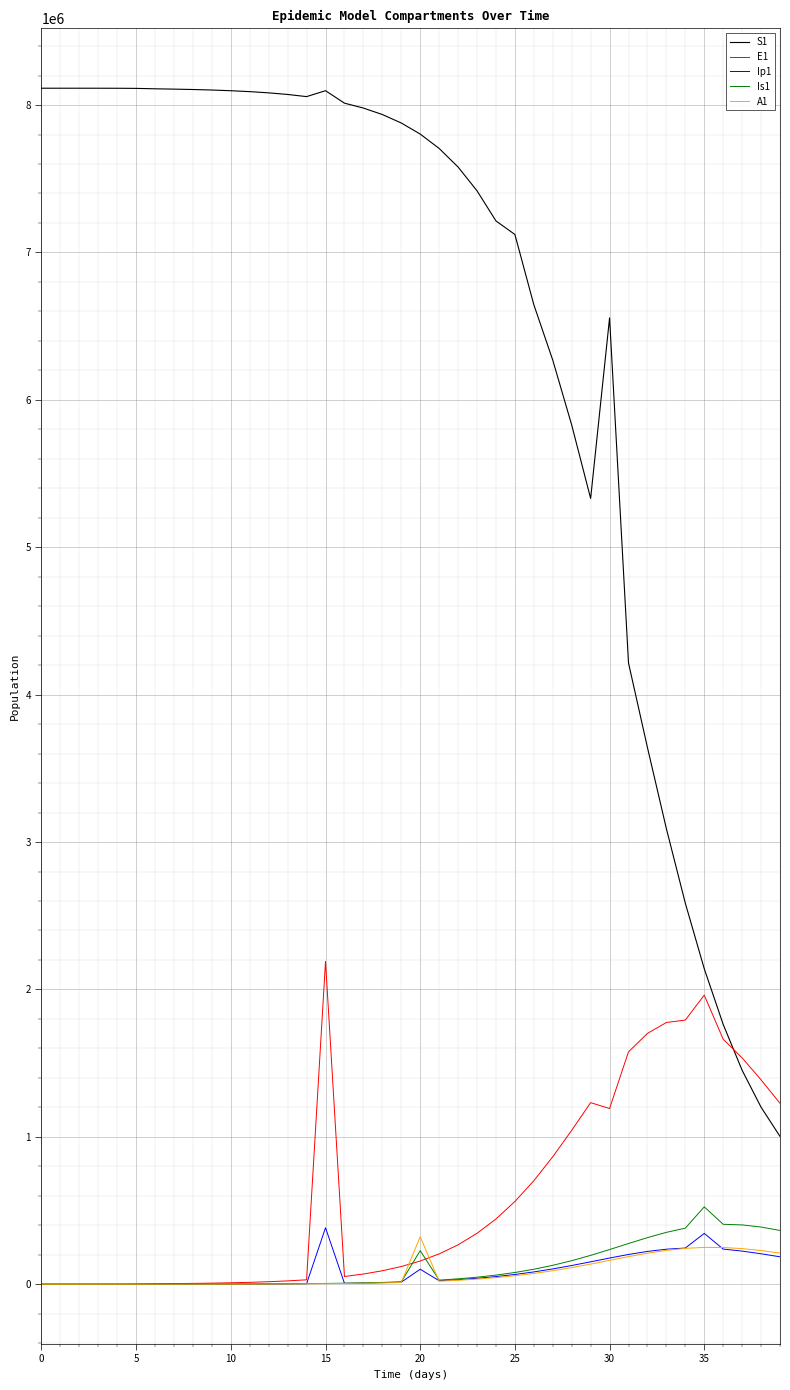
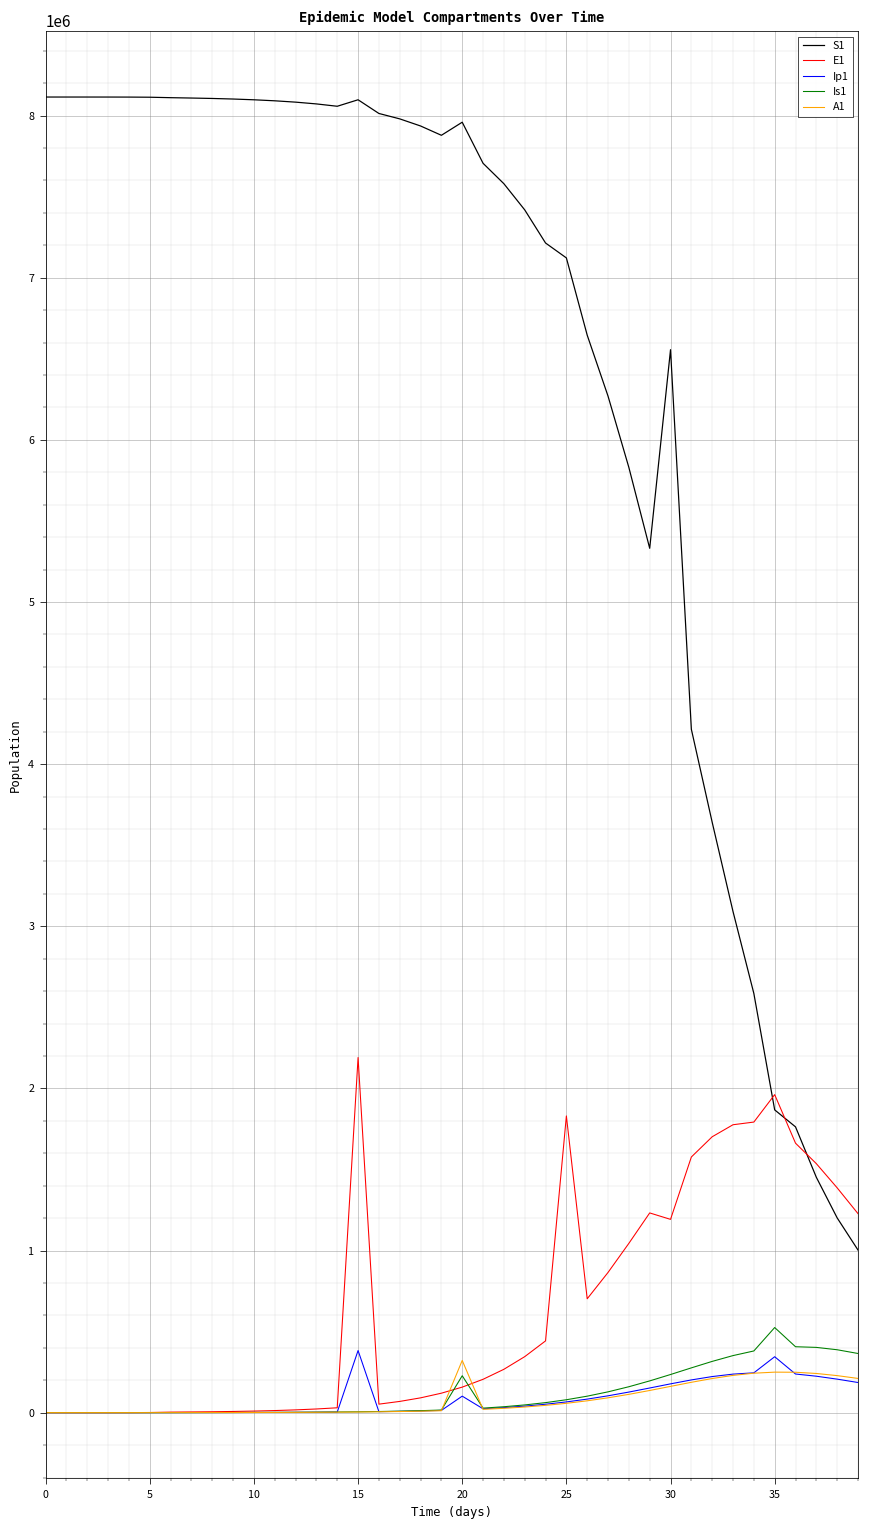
  {
    "S1": {
      "0": 8110000,
      "5": 8110000,
      "10": 8100000,
      "15": 8100000,
-     "20": 7800000,
+     "20": 7960000,
      "25": 7120000,
      "30": 6560000,
-     "35": 2140000
+     "35": 1870000
    },
    "E1": {
      "15": 2190000,
      "20": 160000,
-     "25": 560000,
+     "25": 1830000,
      "30": 1190000,
      "35": 1960000
    },
    "Ip1": {
      "15": 380000,
      "20": 100000,
      "35": 340000
    },
    "Is1": {
      "20": 230000,
      "30": 240000,
      "35": 520000
    },
    "A1": {
      "20": 320000,
      "35": 250000
    }
  }
